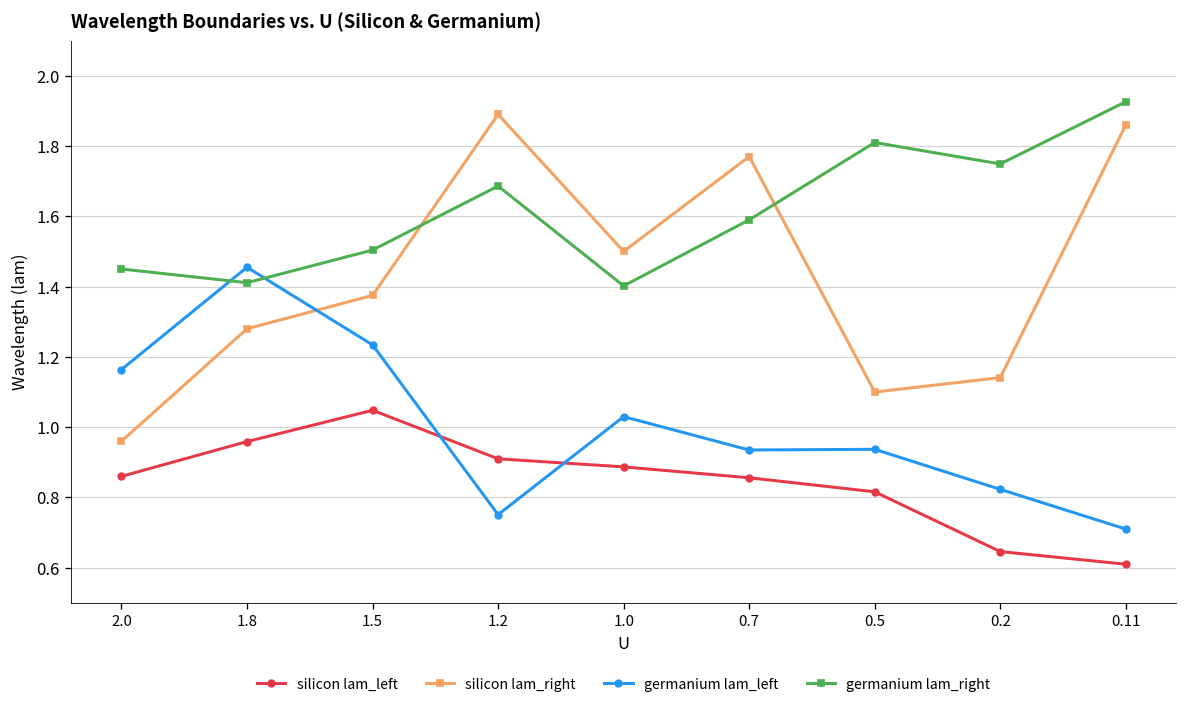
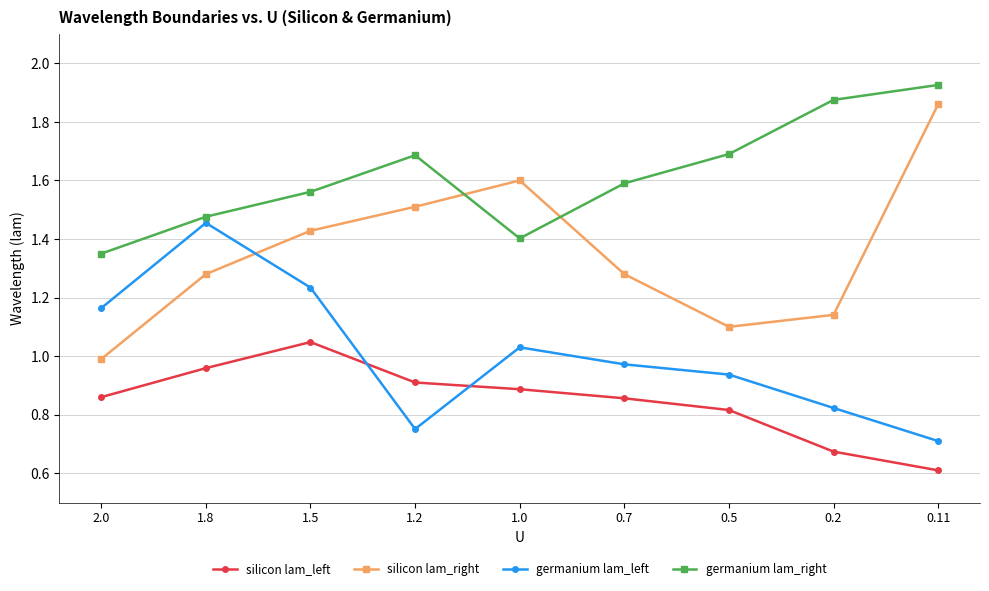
  {
    "silicon lam_left": {
      "2.0": 0.86,
      "1.8": 0.96,
      "1.5": 1.05,
      "1.2": 0.91,
      "1.0": 0.89,
      "0.7": 0.86,
      "0.5": 0.82,
-     "0.2": 0.65,
+     "0.2": 0.67,
      "0.11": 0.61
    },
    "silicon lam_right": {
-     "2.0": 0.96,
+     "2.0": 0.99,
      "1.8": 1.28,
-     "1.5": 1.38,
-     "1.2": 1.89,
-     "1.0": 1.5,
-     "0.7": 1.77,
+     "1.5": 1.43,
+     "1.2": 1.51,
+     "1.0": 1.6,
+     "0.7": 1.28,
      "0.5": 1.10,
      "0.2": 1.14,
      "0.11": 1.86
    },
    "germanium lam_left": {
      "2.0": 1.16,
      "1.8": 1.46,
      "1.5": 1.23,
      "1.2": 0.75,
      "1.0": 1.03,
-     "0.7": 0.94,
+     "0.7": 0.97,
      "0.5": 0.94,
      "0.2": 0.82,
      "0.11": 0.71
    },
    "germanium lam_right": {
-     "2.0": 1.45,
-     "1.8": 1.41,
-     "1.5": 1.50,
+     "2.0": 1.35,
+     "1.8": 1.48,
+     "1.5": 1.56,
      "1.2": 1.69,
      "1.0": 1.40,
      "0.7": 1.59,
-     "0.5": 1.81,
-     "0.2": 1.75,
+     "0.5": 1.69,
+     "0.2": 1.88,
      "0.11": 1.93
    }
  }
